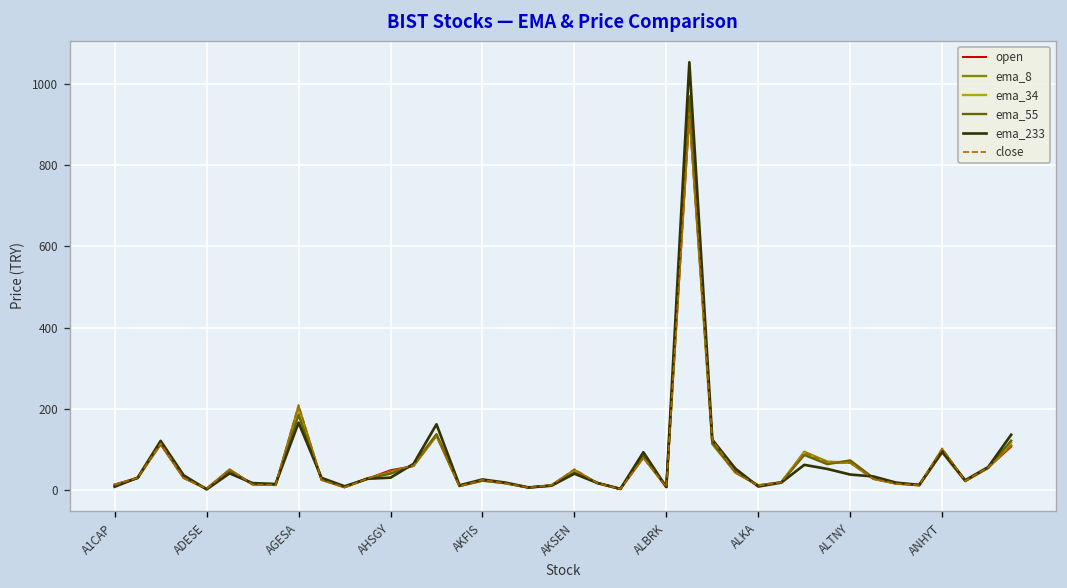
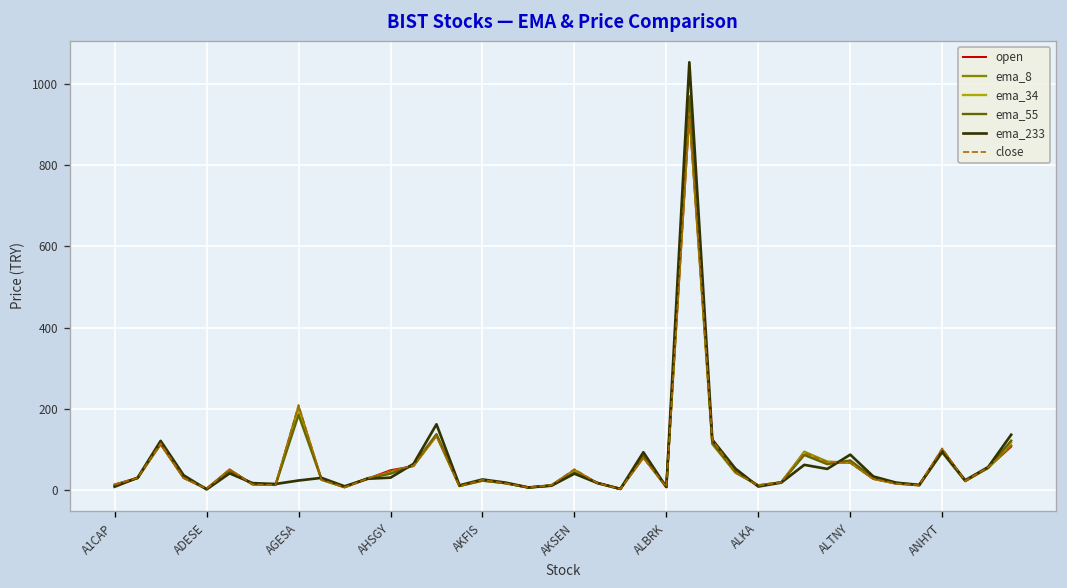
  {
    "ema_233": {
-     "AGESA": 170,
+     "AGESA": 20,
      "AHSGY": 30,
-     "ALTNY": 40
+     "ALTNY": 90
    }
  }
